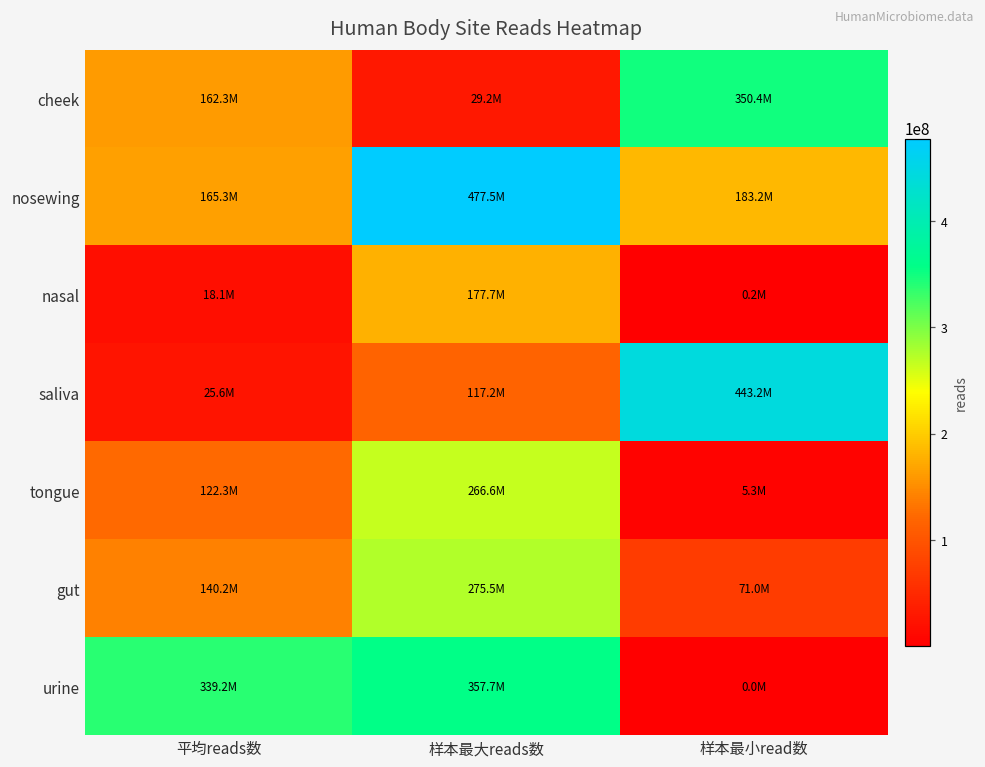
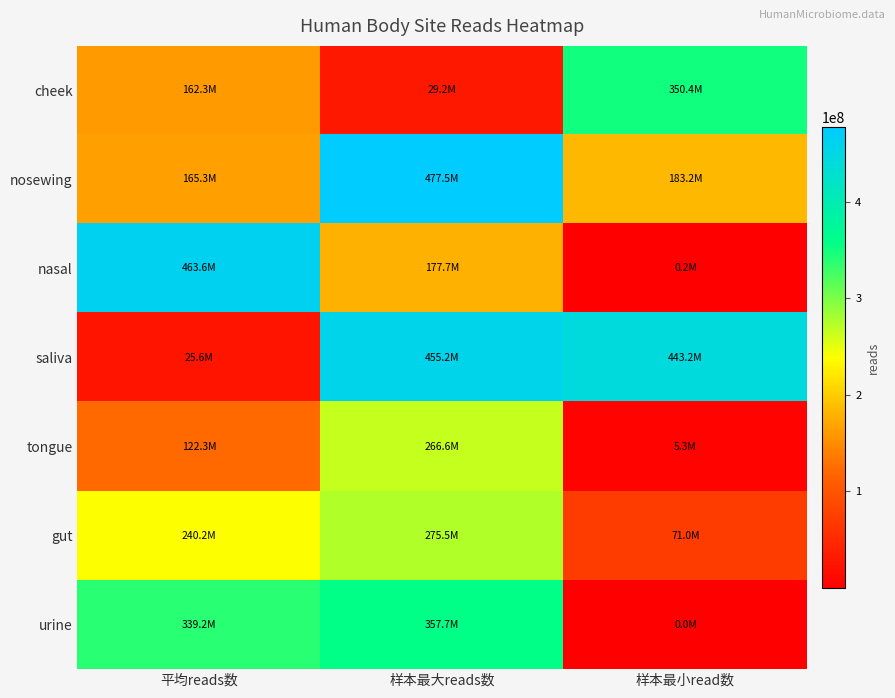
  {
    "cheek": {
      "平均reads数": "162.3M",
      "样本最大reads数": "29.2M",
      "样本最小read数": "350.4M"
    },
    "nosewing": {
      "平均reads数": "165.3M",
      "样本最大reads数": "477.5M",
      "样本最小read数": "183.2M"
    },
    "nasal": {
-     "平均reads数": "18.1M",
+     "平均reads数": "463.6M",
      "样本最大reads数": "177.7M",
      "样本最小read数": "0.2M"
    },
    "saliva": {
      "平均reads数": "25.6M",
-     "样本最大reads数": "117.2M",
+     "样本最大reads数": "455.2M",
      "样本最小read数": "443.2M"
    },
    "tongue": {
      "平均reads数": "122.3M",
      "样本最大reads数": "266.6M",
      "样本最小read数": "5.3M"
    },
    "gut": {
-     "平均reads数": "140.2M",
+     "平均reads数": "240.2M",
      "样本最大reads数": "275.5M",
      "样本最小read数": "71.0M"
    },
    "urine": {
      "平均reads数": "339.2M",
      "样本最大reads数": "357.7M",
      "样本最小read数": "0.0M"
    }
  }
